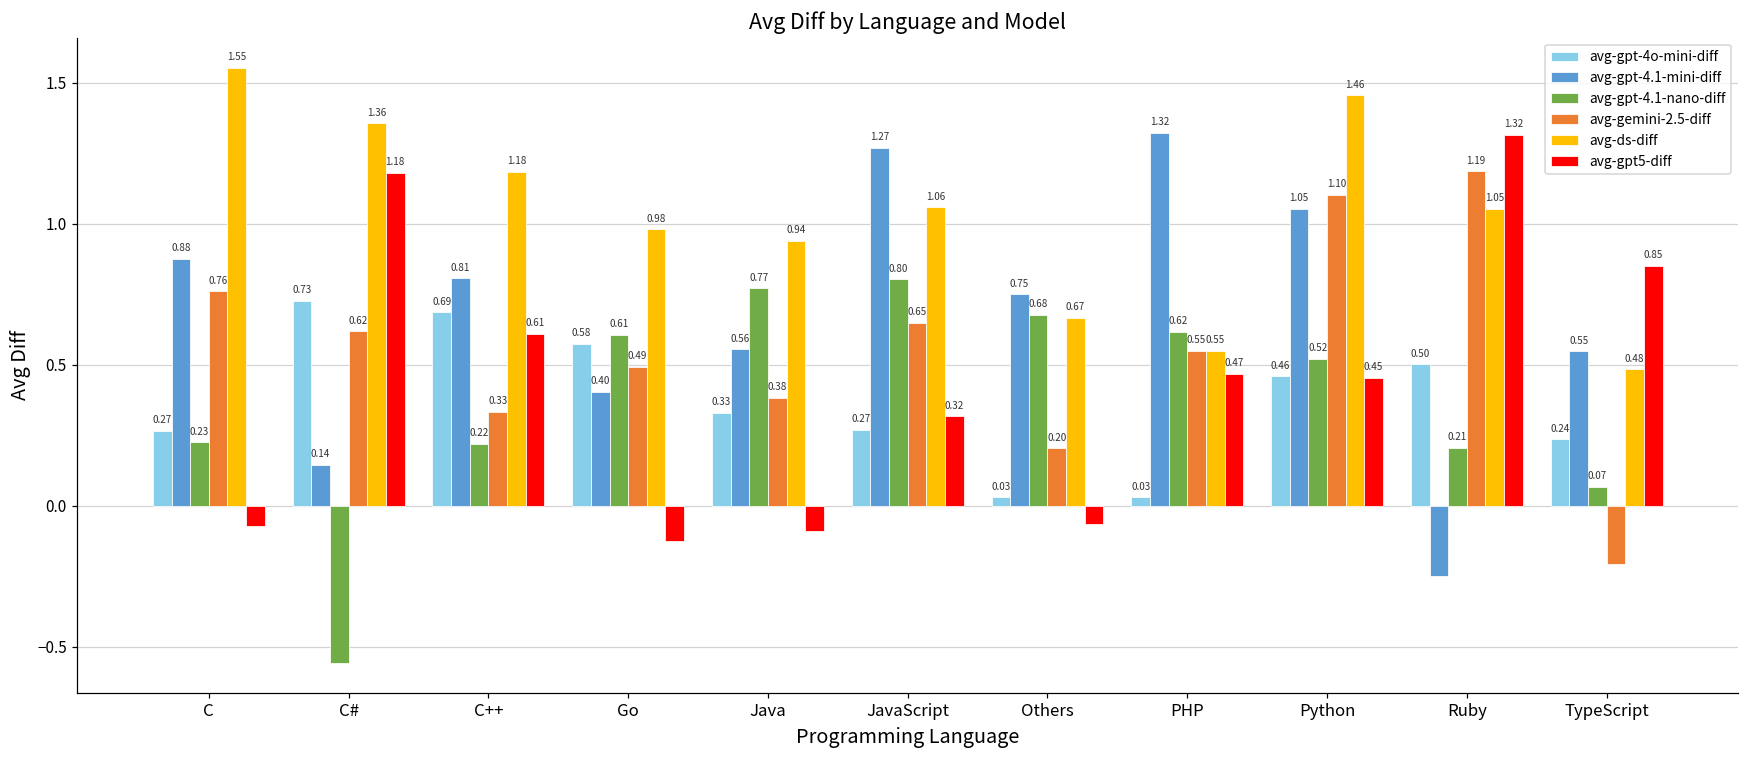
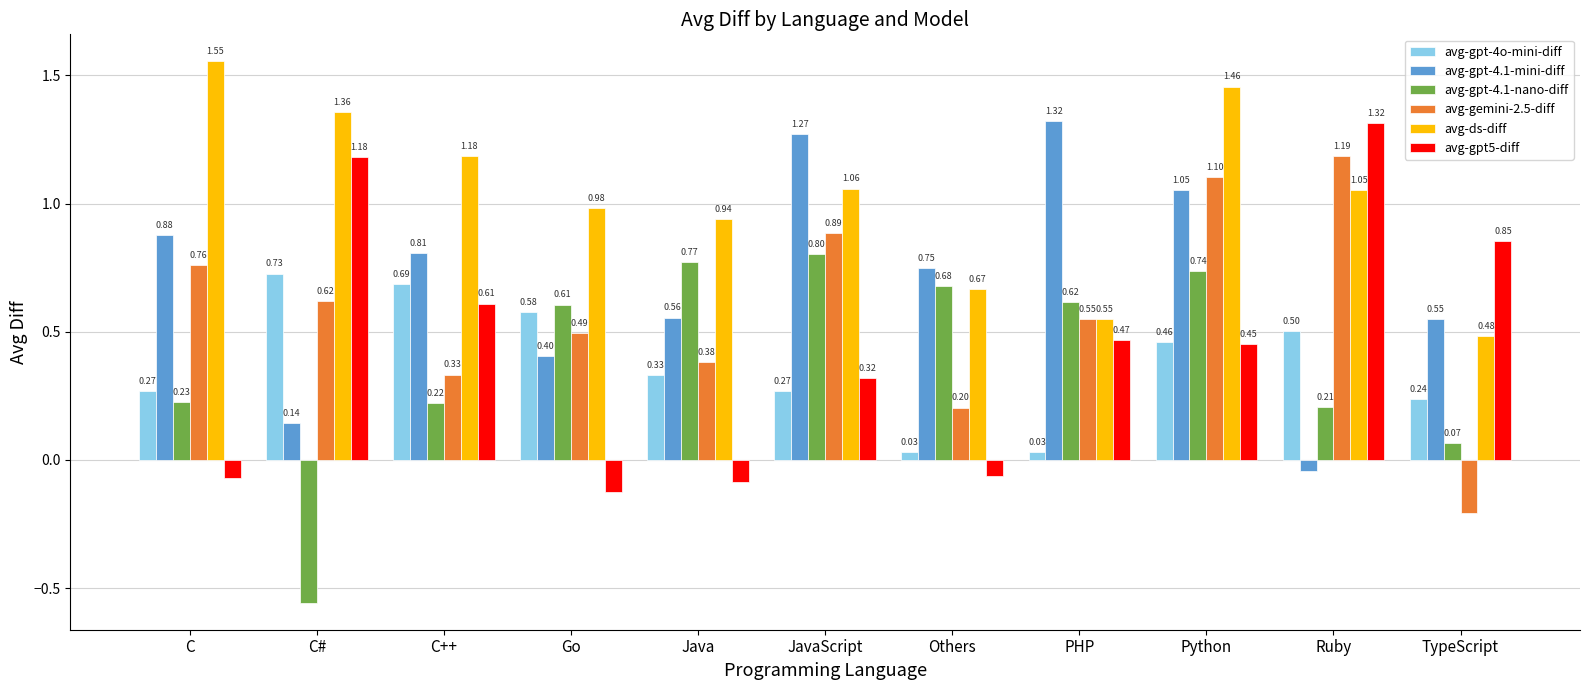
  {
    "avg-gpt-4o-mini-diff": {
      "C": 0.27,
      "C#": 0.73,
      "C++": 0.69,
      "Go": 0.58,
      "Java": 0.33,
      "JavaScript": 0.27,
      "Others": 0.03,
      "PHP": 0.03,
      "Python": 0.46,
      "Ruby": 0.50,
      "TypeScript": 0.24
    },
    "avg-gpt-4.1-mini-diff": {
-     "Ruby": -0.25
+     "Ruby": -0.04
    },
    "avg-gpt-4.1-nano-diff": {
      "C": 0.23,
      "C++": 0.22,
      "Go": 0.61,
      "Java": 0.77,
      "JavaScript": 0.80,
      "Others": 0.68,
      "PHP": 0.62,
-     "Python": 0.52,
+     "Python": 0.74,
      "Ruby": 0.21,
      "TypeScript": 0.07
    },
    "avg-gemini-2.5-diff": {
      "C": 0.76,
      "C#": 0.62,
      "C++": 0.33,
      "Go": 0.49,
      "Java": 0.38,
-     "JavaScript": 0.65,
+     "JavaScript": 0.89,
      "Others": 0.20,
      "PHP": 0.55,
      "Python": 1.10,
      "Ruby": 1.19
    },
    "avg-ds-diff": {
      "C": 1.55,
      "C#": 1.36,
      "C++": 1.18,
      "Go": 0.98,
      "Java": 0.94,
      "JavaScript": 1.06,
      "Others": 0.67,
      "PHP": 0.55,
      "Python": 1.46,
      "Ruby": 1.05,
      "TypeScript": 0.48
    },
    "avg-gpt5-diff": {
      "C#": 1.18,
      "C++": 0.61,
      "JavaScript": 0.32,
      "PHP": 0.47,
      "Python": 0.45,
      "Ruby": 1.32,
      "TypeScript": 0.85
    }
  }
